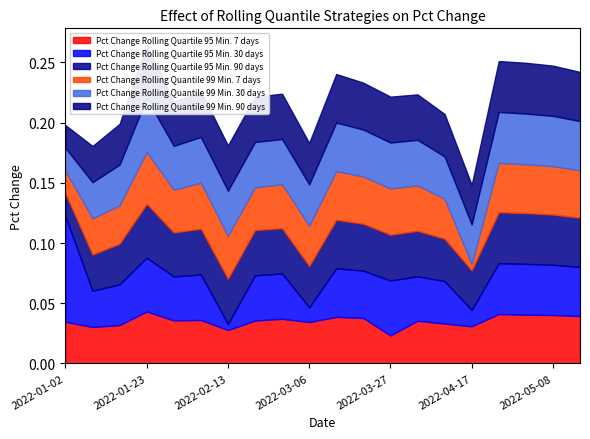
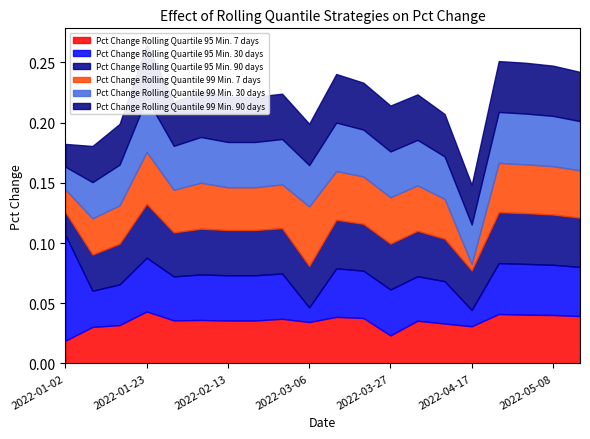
  {
    "Pct Change Rolling Quartile 95 Min. 7 days": {
-     "2022-01-02": 0.035,
+     "2022-01-02": 0.019,
      "2022-01-23": 0.043,
-     "2022-02-13": 0.028,
+     "2022-02-13": 0.036,
      "2022-03-06": 0.034,
      "2022-03-27": 0.023,
      "2022-04-17": 0.031,
      "2022-05-08": 0.040
    },
    "Pct Change Rolling Quartile 95 Min. 30 days": {
      "2022-01-02": 0.088,
      "2022-01-23": 0.045,
-     "2022-02-13": 0.005,
+     "2022-02-13": 0.038,
      "2022-03-06": 0.012,
-     "2022-03-27": 0.046,
+     "2022-03-27": 0.038,
      "2022-04-17": 0.014,
      "2022-05-08": 0.042
    },
    "Pct Change Rolling Quantile 99 Min. 7 days": {
      "2022-01-02": 0.019,
      "2022-01-23": 0.043,
      "2022-02-13": 0.036,
-     "2022-03-06": 0.033,
+     "2022-03-06": 0.049,
      "2022-03-27": 0.038,
      "2022-04-17": 0.005,
      "2022-05-08": 0.040
    },
    "Pct Change Rolling Quantile 99 Min. 30 days": {
      "2022-01-02": 0.019,
      "2022-02-13": 0.038,
      "2022-03-06": 0.034,
      "2022-03-27": 0.038,
      "2022-04-17": 0.033,
      "2022-05-08": 0.042
    }
  }
